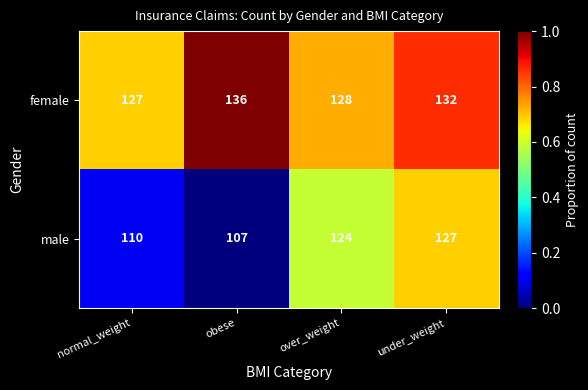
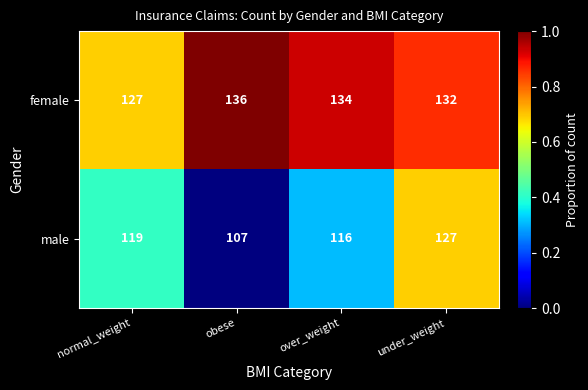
  {
    "female": {
      "normal_weight": 127,
      "obese": 136,
-     "over_weight": 128,
+     "over_weight": 134,
      "under_weight": 132
    },
    "male": {
-     "normal_weight": 110,
+     "normal_weight": 119,
      "obese": 107,
-     "over_weight": 124,
+     "over_weight": 116,
      "under_weight": 127
    }
  }
